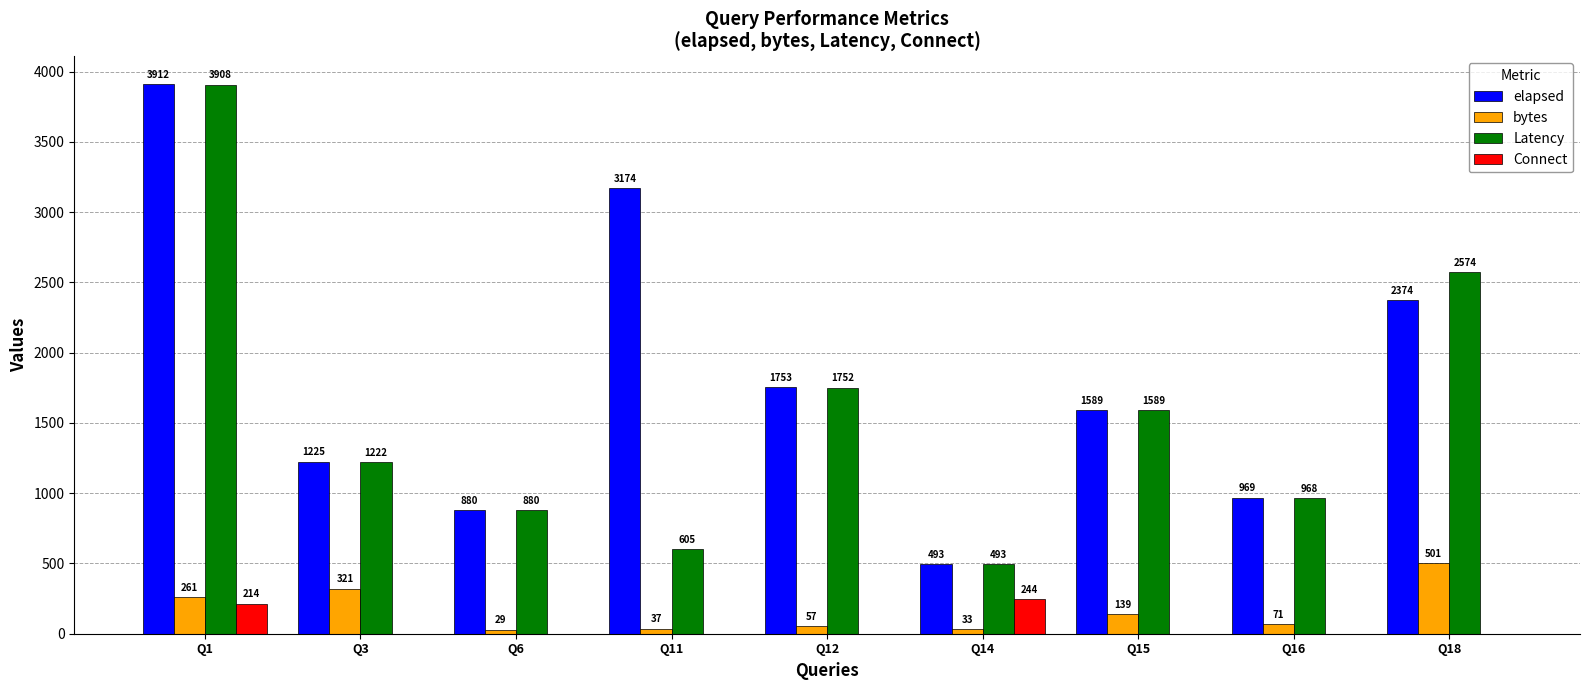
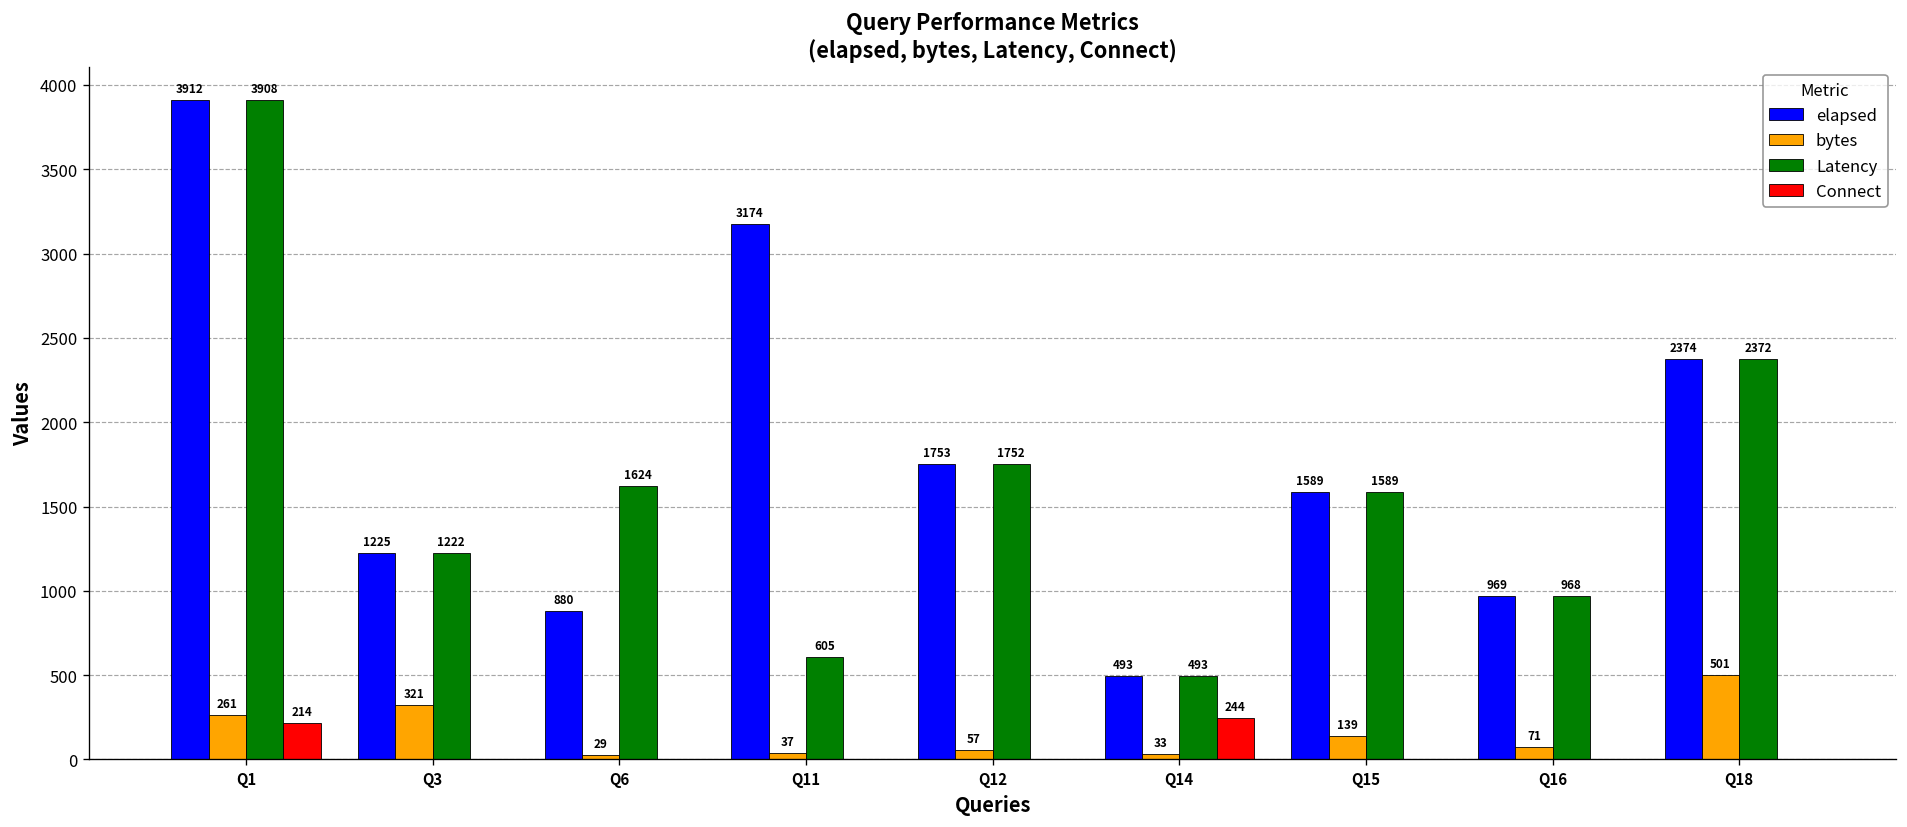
  {
    "elapsed": {
      "Q1": 3912,
      "Q3": 1225,
      "Q6": 880,
      "Q11": 3174,
      "Q12": 1753,
      "Q14": 493,
      "Q15": 1589,
      "Q16": 969,
      "Q18": 2374
    },
    "bytes": {
      "Q1": 261,
      "Q3": 321,
      "Q6": 29,
      "Q11": 37,
      "Q12": 57,
      "Q14": 33,
      "Q15": 139,
      "Q16": 71,
      "Q18": 501
    },
    "Latency": {
      "Q1": 3908,
      "Q3": 1222,
-     "Q6": 880,
+     "Q6": 1624,
      "Q11": 605,
      "Q12": 1752,
      "Q14": 493,
      "Q15": 1589,
      "Q16": 968,
-     "Q18": 2574
+     "Q18": 2372
    },
    "Connect": {
      "Q1": 214,
      "Q14": 244
    }
  }
